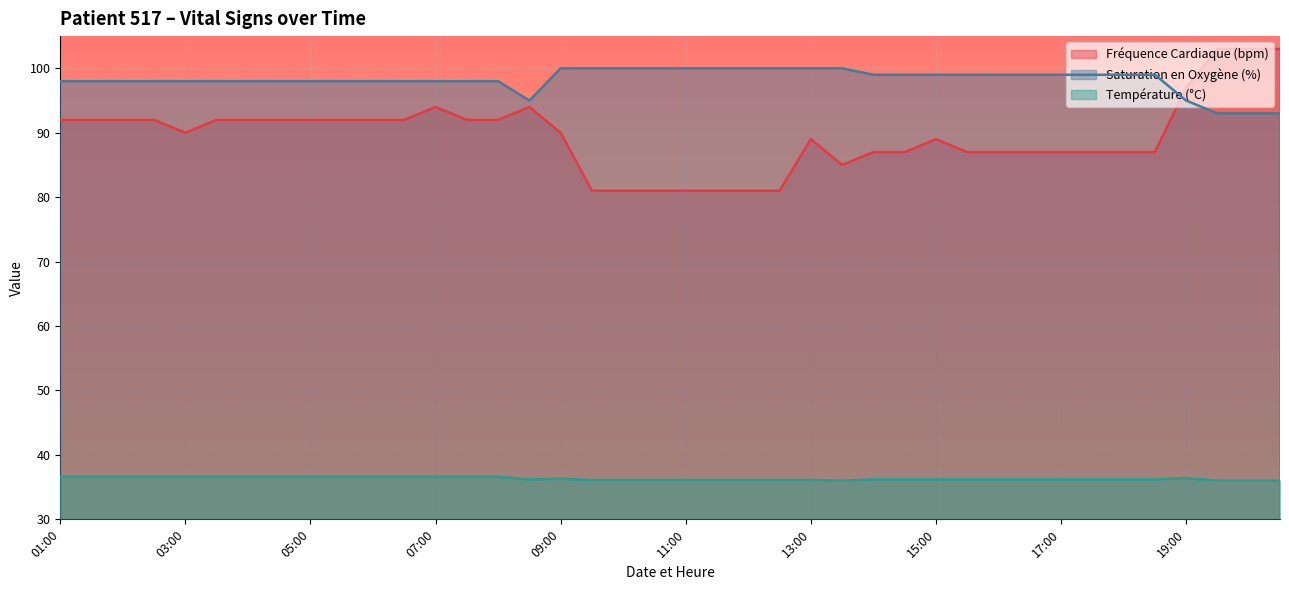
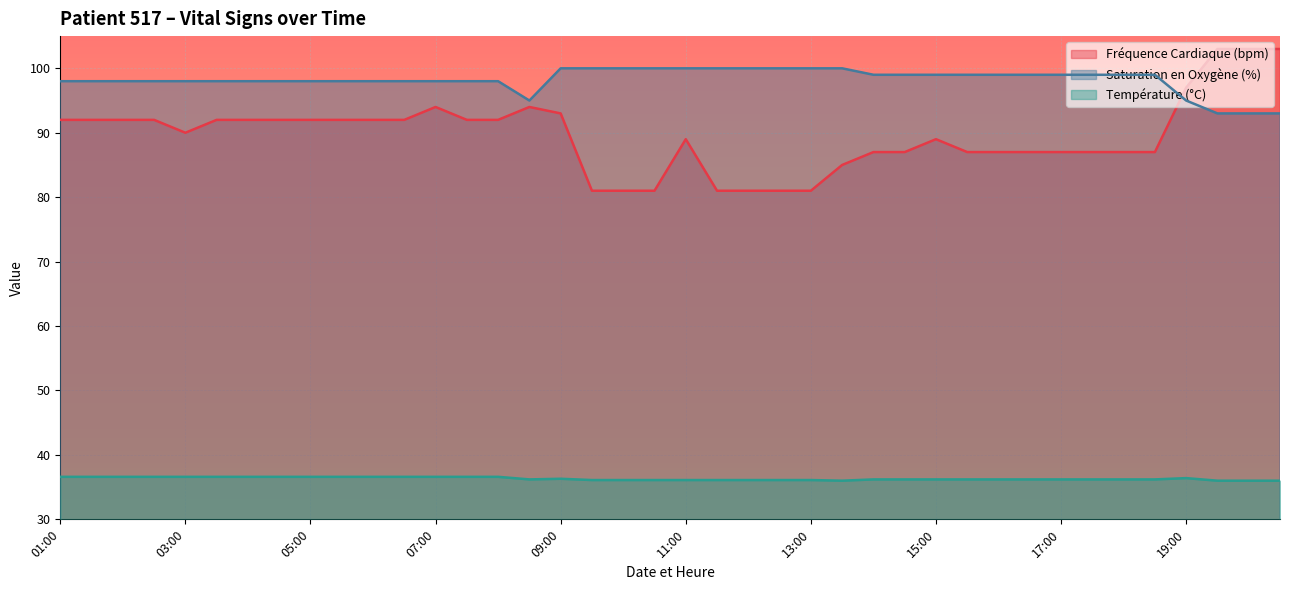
  {
    "Fréquence Cardiaque (bpm)": {
      "01:00": 92,
      "03:00": 90,
      "05:00": 92,
      "07:00": 94,
-     "09:00": 90,
-     "11:00": 81,
-     "13:00": 89,
+     "09:00": 93,
+     "11:00": 89,
+     "13:00": 81,
      "15:00": 89,
      "17:00": 87
    }
  }
